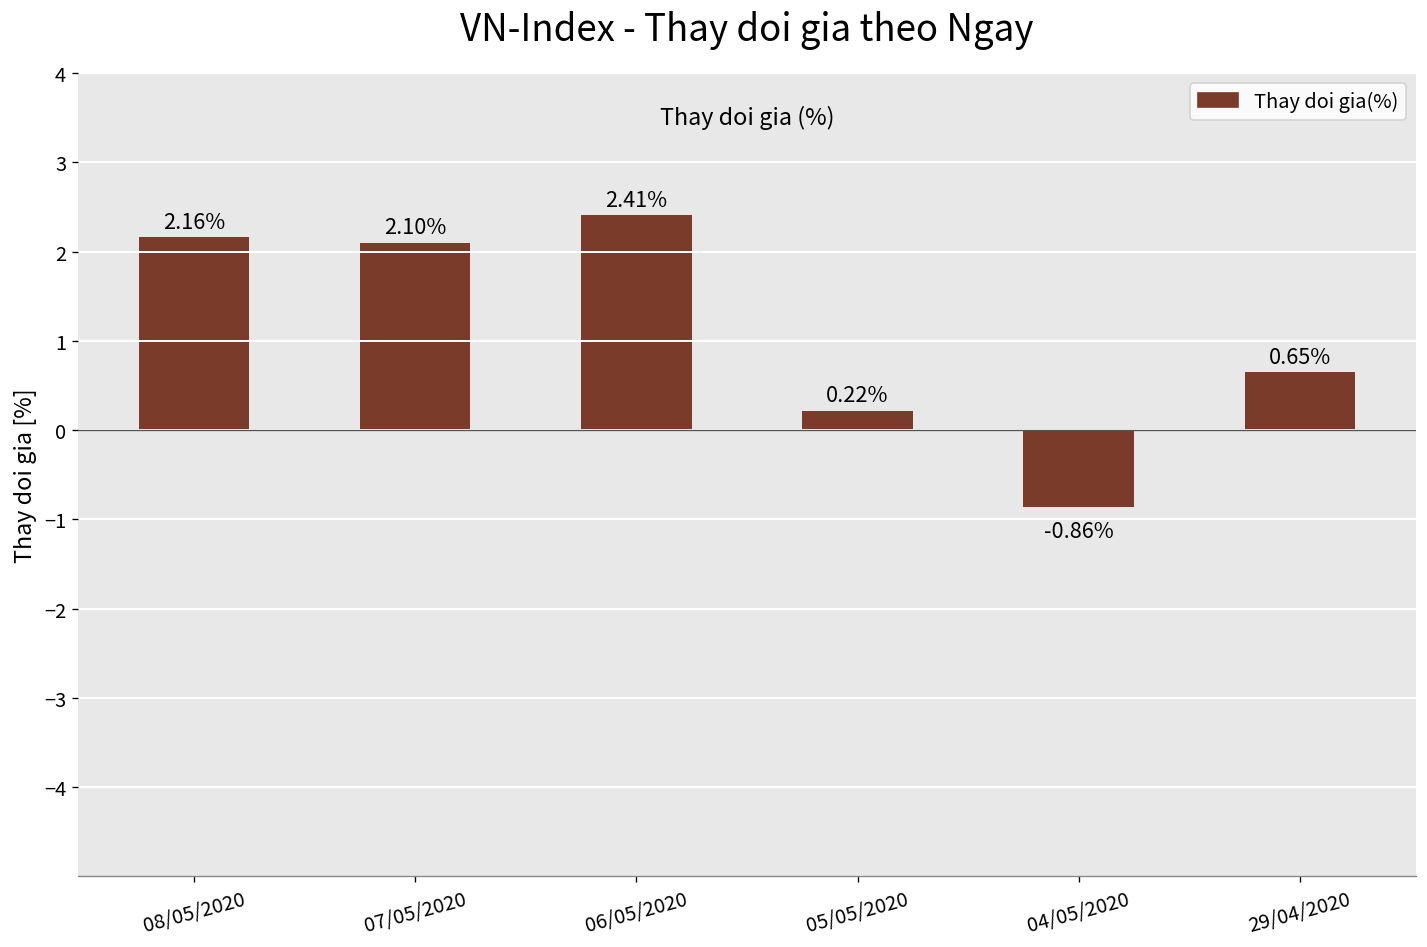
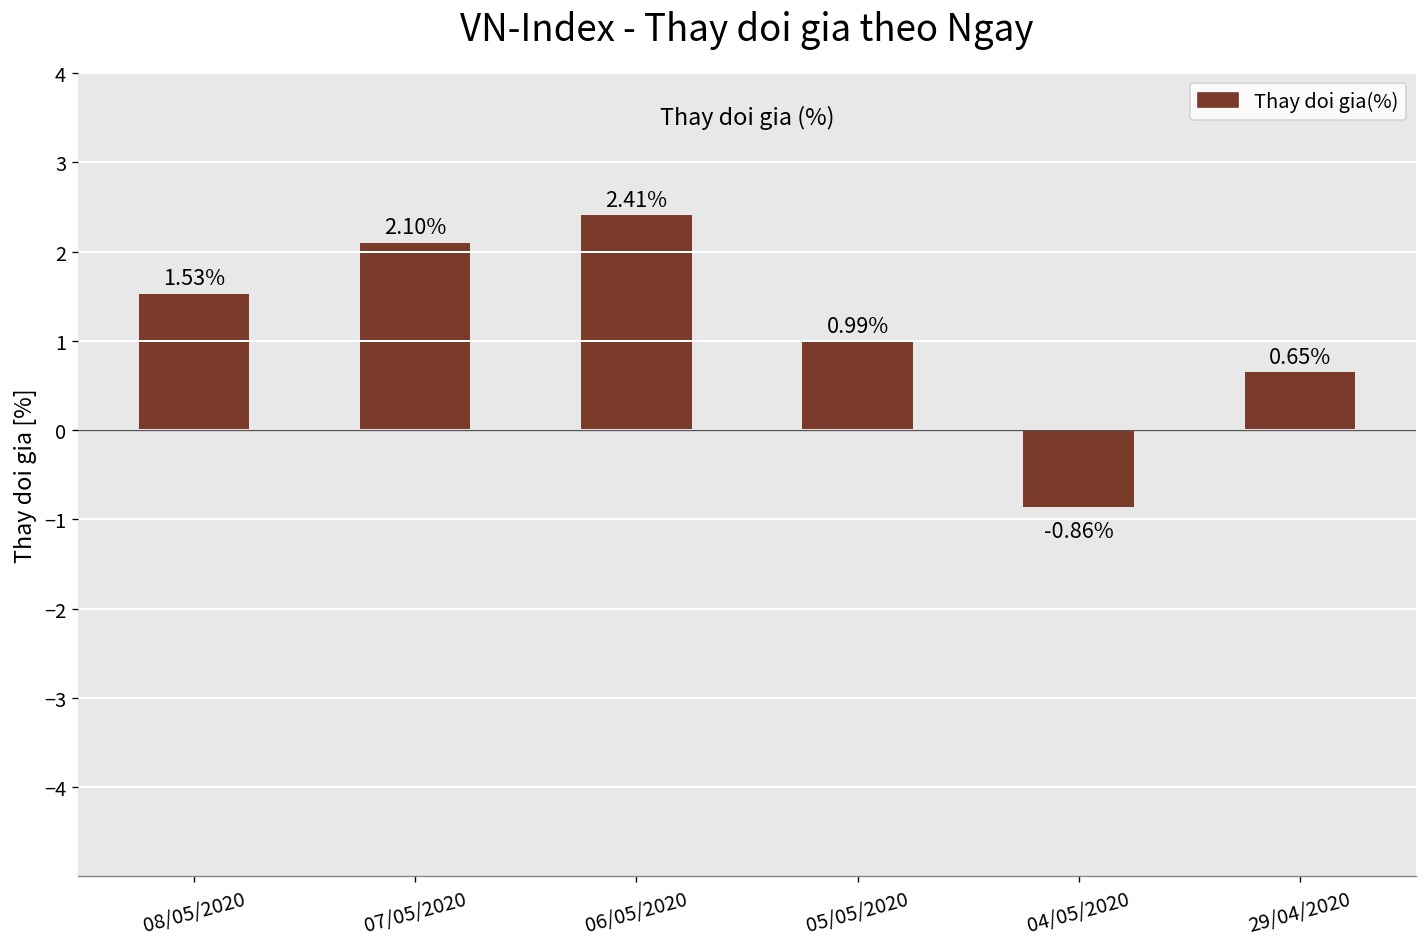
  {
-   "08/05/2020": "2.16%",
+   "08/05/2020": "1.53%",
    "07/05/2020": "2.10%",
    "06/05/2020": "2.41%",
-   "05/05/2020": "0.22%",
+   "05/05/2020": "0.99%",
    "04/05/2020": "-0.86%",
    "29/04/2020": "0.65%"
  }
